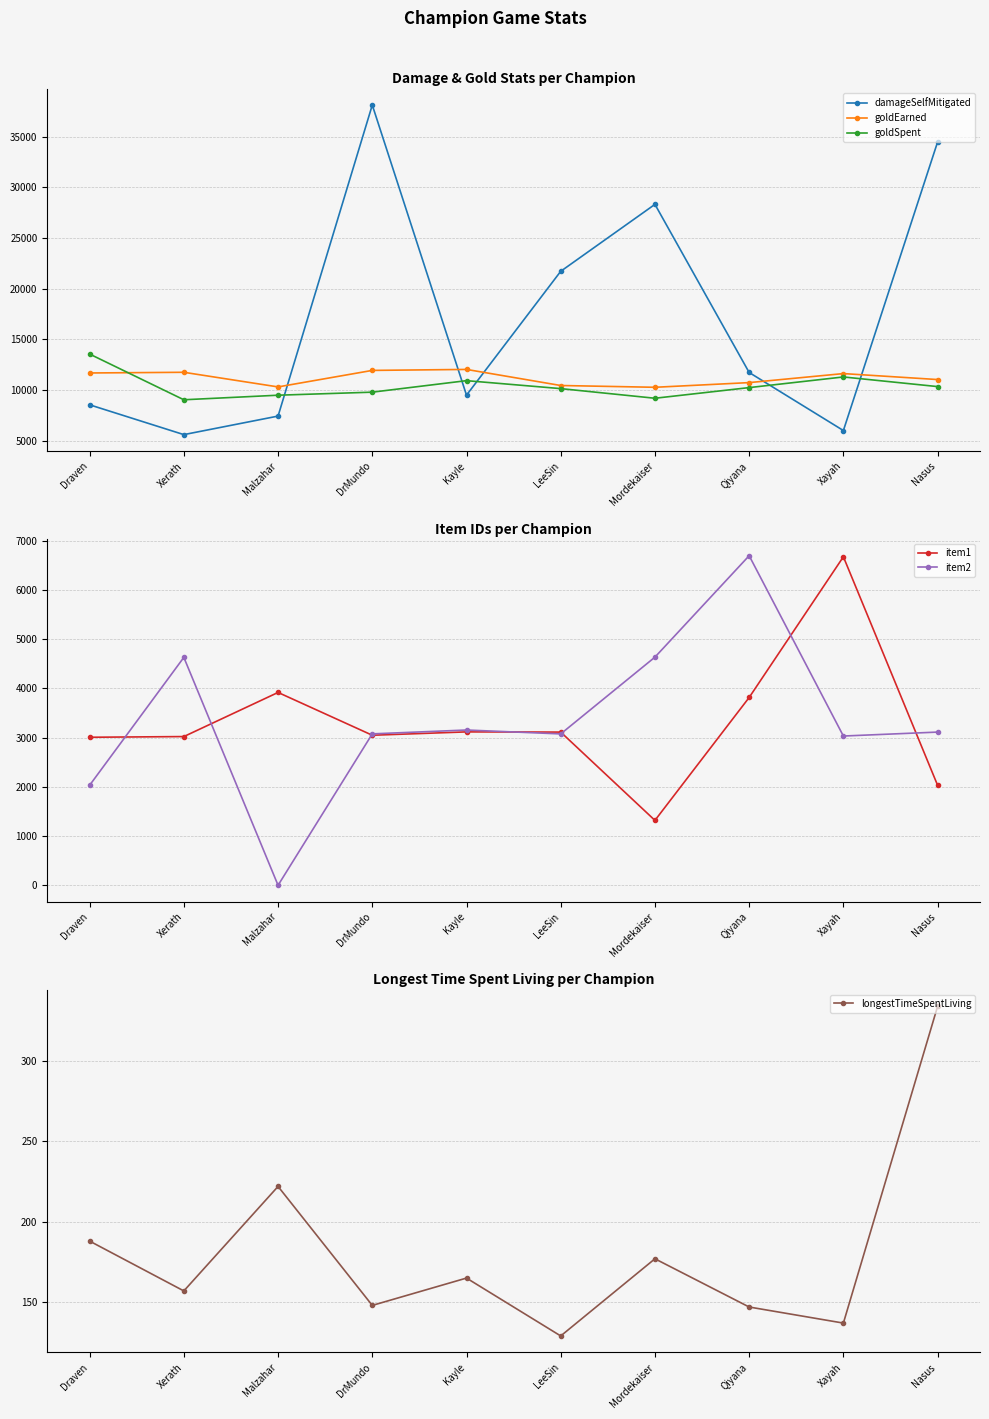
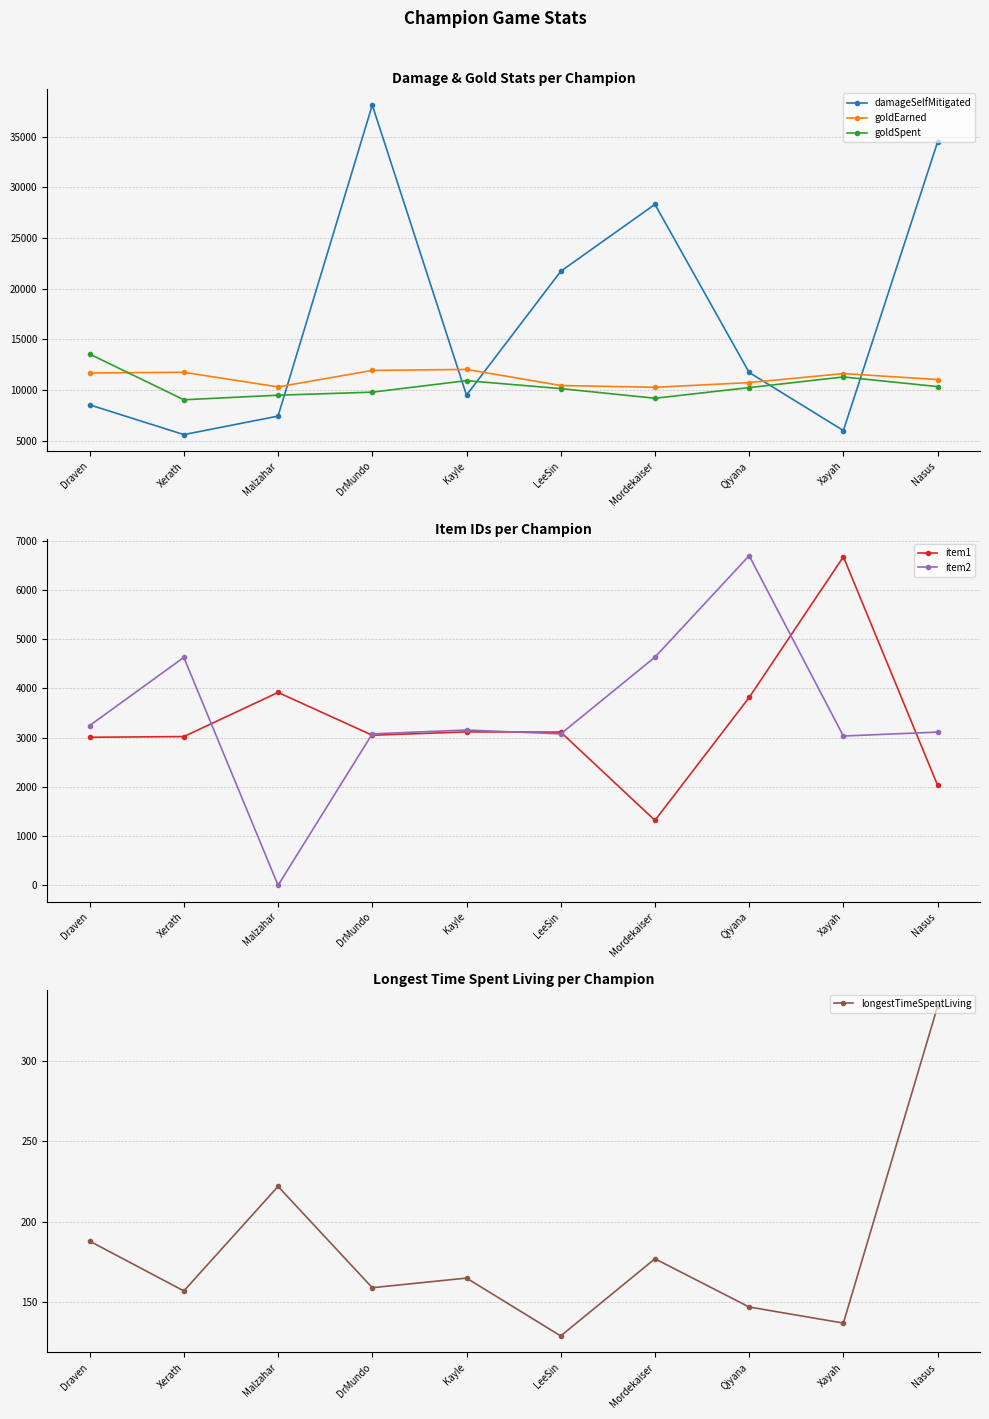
  {
    "Damage & Gold Stats per Champion": {
      "damageSelfMitigated": {
        "Draven": 8600,
        "Xerath": 5600,
        "Malzahar": 7400,
        "DrMundo": 38100,
        "Kayle": 9500,
        "LeeSin": 21700,
        "Mordekaiser": 28300,
        "Qiyana": 11700,
        "Xayah": 6000,
        "Nasus": 34500
      },
      "goldEarned": {
        "Draven": 11700,
        "Xerath": 11800,
        "Malzahar": 10300,
        "DrMundo": 11900,
        "Kayle": 12000,
        "LeeSin": 10500,
        "Mordekaiser": 10300,
        "Qiyana": 10700,
        "Xayah": 11600,
        "Nasus": 11000
      },
      "goldSpent": {
        "Draven": 13600,
        "Xerath": 9100,
        "Malzahar": 9500,
        "DrMundo": 9800,
        "Kayle": 10900,
        "LeeSin": 10200,
        "Mordekaiser": 9200,
        "Qiyana": 10300,
        "Xayah": 11300,
        "Nasus": 10400
      }
    },
    "Item IDs per Champion": {
      "item1": {
        "Draven": 3000,
        "Xerath": 3000,
        "Malzahar": 3900,
        "Mordekaiser": 1300,
        "Qiyana": 3800,
        "Xayah": 6700,
        "Nasus": 2000
      },
      "item2": {
-       "Draven": 2000,
+       "Draven": 3200,
        "Xerath": 4600,
        "Malzahar": 0,
        "Mordekaiser": 4600,
        "Qiyana": 6700,
        "Xayah": 3000,
        "Nasus": 3100
      }
    },
    "Longest Time Spent Living per Champion": {
      "Draven": 188,
      "Xerath": 157,
      "Malzahar": 222,
-     "DrMundo": 148,
+     "DrMundo": 159,
      "Kayle": 165,
      "LeeSin": 129,
      "Mordekaiser": 177,
      "Qiyana": 147,
      "Xayah": 137
    }
  }
